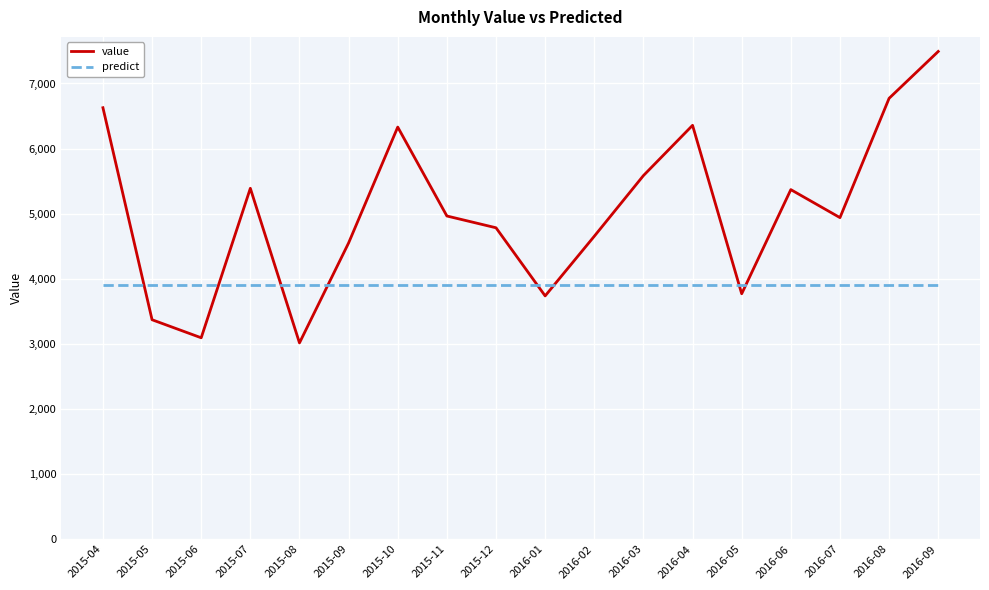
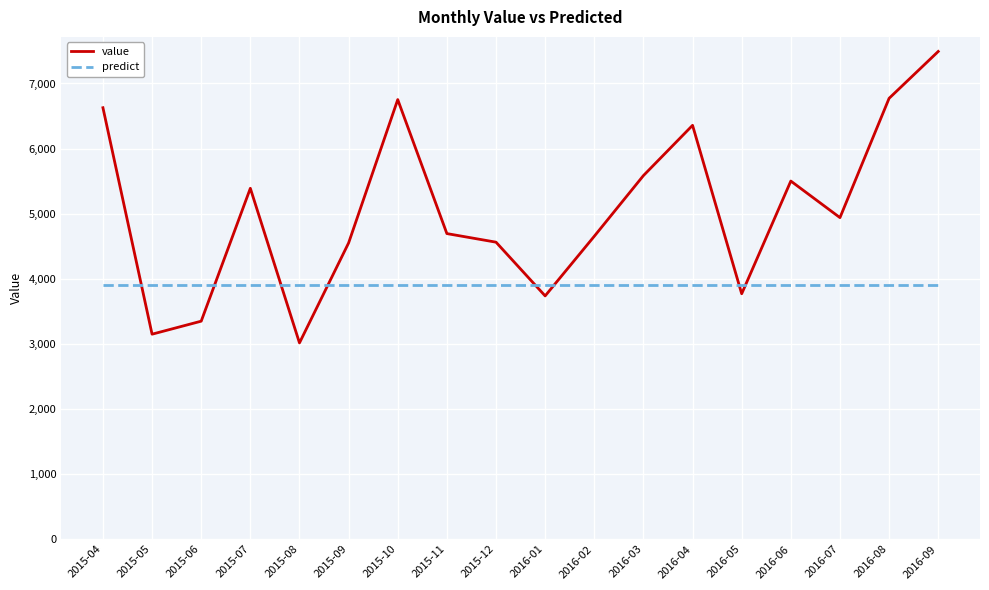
  {
    "value": {
      "2015-04": "6,600",
-     "2015-05": "3,400",
-     "2015-06": "3,100",
+     "2015-05": "3,100",
+     "2015-06": "3,300",
      "2015-07": "5,400",
      "2015-08": "3,000",
      "2015-09": "4,600",
-     "2015-10": "6,300",
-     "2015-11": "5,000",
-     "2015-12": "4,800",
+     "2015-10": "6,800",
+     "2015-11": "4,700",
+     "2015-12": "4,600",
      "2016-01": "3,700",
      "2016-02": "4,700",
      "2016-03": "5,600",
      "2016-04": "6,400",
      "2016-05": "3,800",
-     "2016-06": "5,400",
+     "2016-06": "5,500",
      "2016-07": "4,900",
      "2016-08": "6,800",
      "2016-09": "7,500"
    },
    "predict": {
      "2015-04": "3,900",
      "2015-05": "3,900",
      "2015-06": "3,900",
      "2015-07": "3,900",
      "2015-08": "3,900",
      "2015-09": "3,900",
      "2015-10": "3,900",
      "2015-11": "3,900",
      "2015-12": "3,900",
      "2016-01": "3,900",
      "2016-02": "3,900",
      "2016-03": "3,900",
      "2016-04": "3,900",
      "2016-05": "3,900",
      "2016-06": "3,900",
      "2016-07": "3,900",
      "2016-08": "3,900",
      "2016-09": "3,900"
    }
  }
